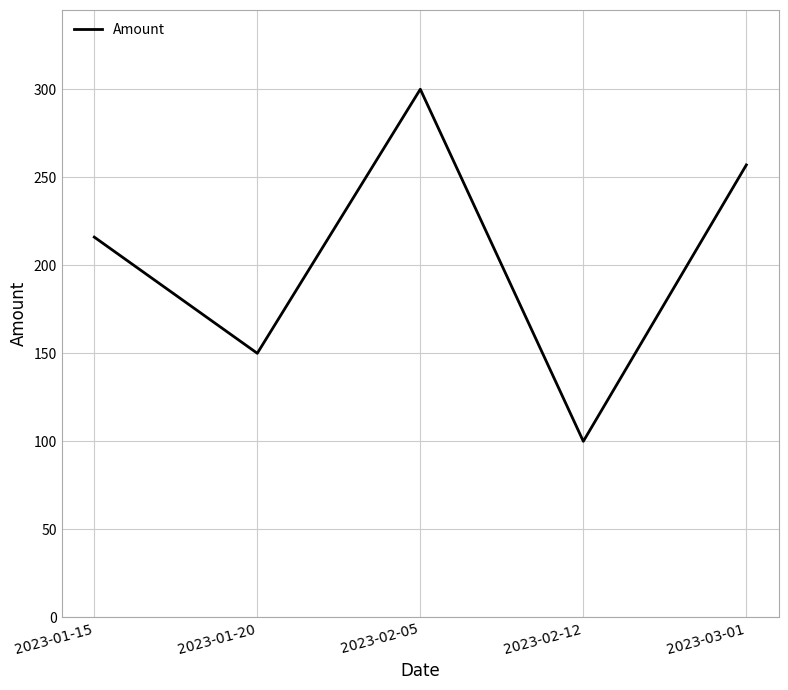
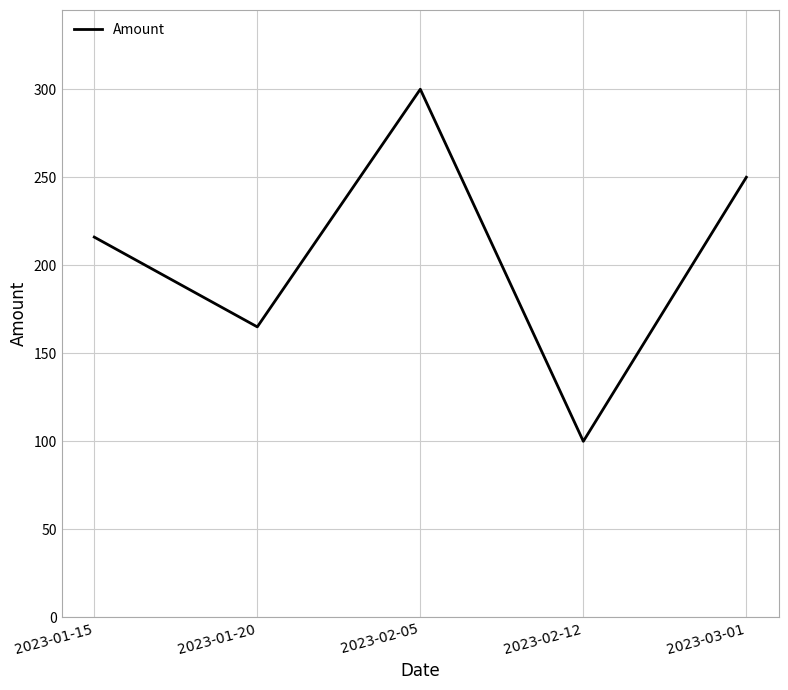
  {
    "2023-01-15": 216,
-   "2023-01-20": 150,
+   "2023-01-20": 165,
    "2023-02-05": 300,
    "2023-02-12": 100,
-   "2023-03-01": 257
+   "2023-03-01": 250
  }
